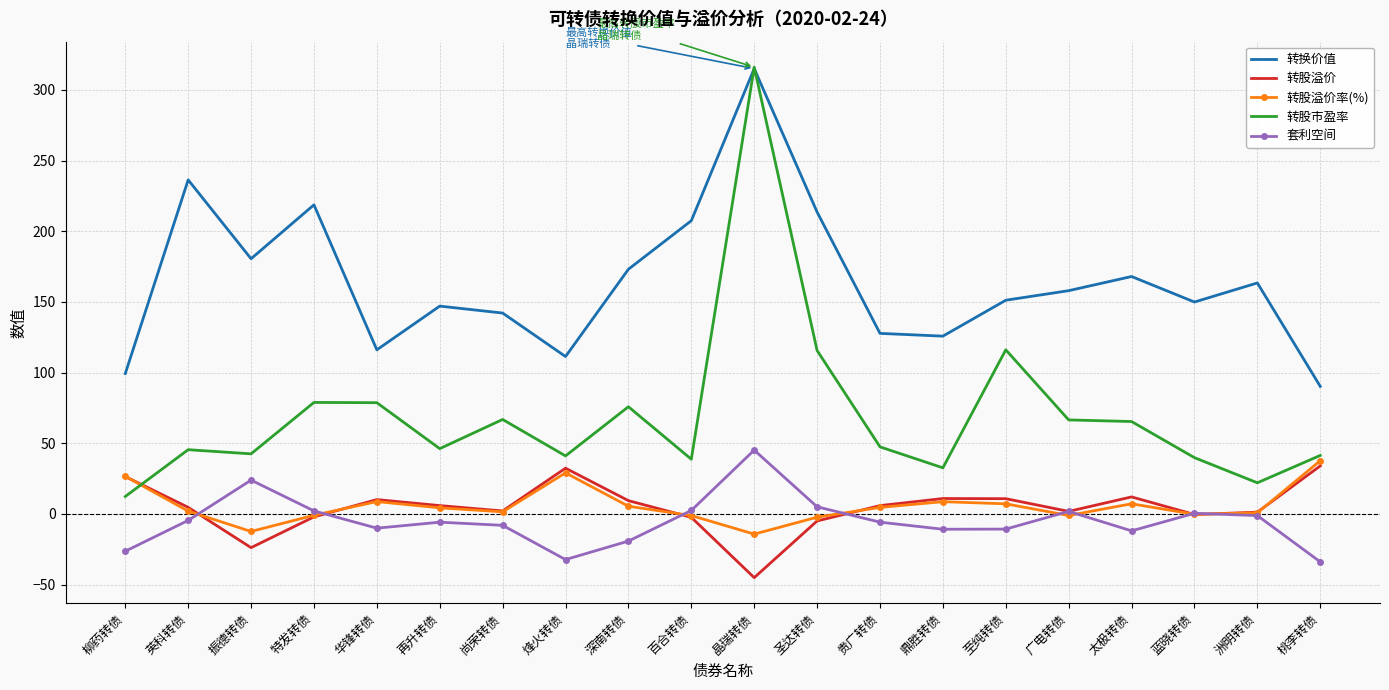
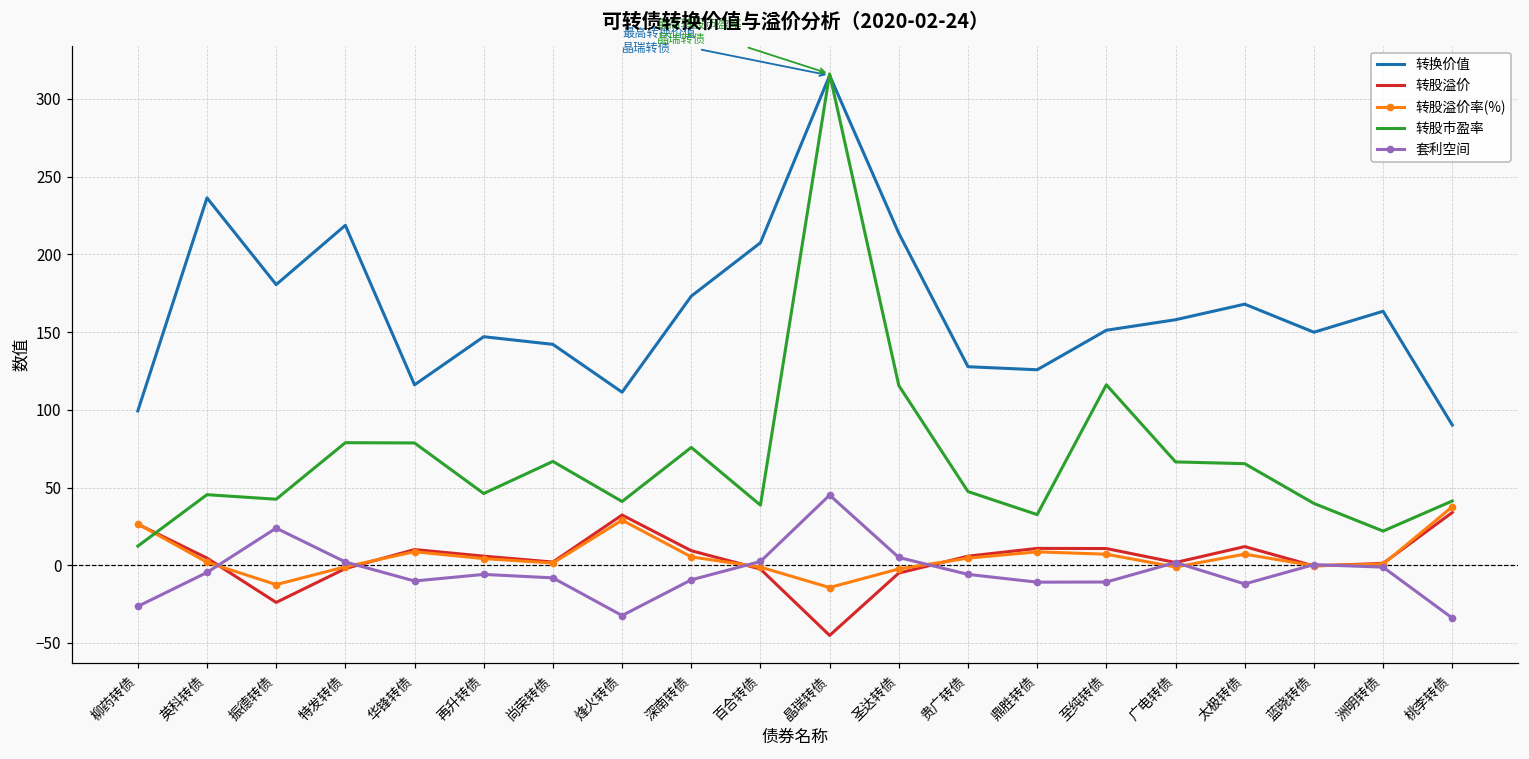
  {
    "转换价值": {
      "柳药转债": 99,
      "英科转债": 236,
      "振德转债": 181,
      "特发转债": 219,
      "华锋转债": 116,
      "再升转债": 147,
      "尚荣转债": 142,
      "烽火转债": 111,
      "深南转债": 173,
      "百合转债": 207,
      "圣达转债": 214,
      "贵广转债": 128,
      "鼎胜转债": 126,
      "至纯转债": 151,
      "广电转债": 158,
      "太极转债": 168,
      "蓝晓转债": 150,
      "洲明转债": 163,
      "桃李转债": 90
    },
    "转股溢价": {
      "英科转债": 5,
      "振德转债": -24,
      "烽火转债": 32,
      "深南转债": 9,
      "晶瑞转债": -45,
      "圣达转债": -5,
      "鼎胜转债": 11,
      "至纯转债": 11,
      "太极转债": 12,
      "桃李转债": 34
    },
    "转股溢价率(%)": {
      "英科转债": 2,
      "振德转债": -12,
      "烽火转债": 29,
      "深南转债": 5,
      "晶瑞转债": -14,
      "圣达转债": -2,
      "鼎胜转债": 9,
      "至纯转债": 7,
      "广电转债": -1,
      "太极转债": 7,
      "桃李转债": 38
    },
    "转股市盈率": {
      "柳药转债": 12,
      "英科转债": 45,
      "振德转债": 42,
      "特发转债": 79,
      "华锋转债": 79,
      "再升转债": 46,
      "尚荣转债": 67,
      "烽火转债": 41,
      "深南转债": 76,
      "百合转债": 39,
      "圣达转债": 116,
      "贵广转债": 47,
      "鼎胜转债": 33,
      "至纯转债": 116,
      "广电转债": 66,
      "太极转债": 65,
      "蓝晓转债": 40,
      "洲明转债": 22,
      "桃李转债": 41
    },
    "套利空间": {
      "柳药转债": -26,
      "英科转债": -5,
      "振德转债": 24,
      "特发转债": 2,
      "华锋转债": -10,
      "再升转债": -6,
      "尚荣转债": -8,
      "烽火转债": -32,
-     "深南转债": -19,
+     "深南转债": -9,
      "百合转债": 2,
      "晶瑞转债": 45,
      "圣达转债": 5,
      "贵广转债": -6,
      "鼎胜转债": -11,
      "至纯转债": -11,
      "太极转债": -12,
      "洲明转债": -1,
      "桃李转债": -34
    }
  }
